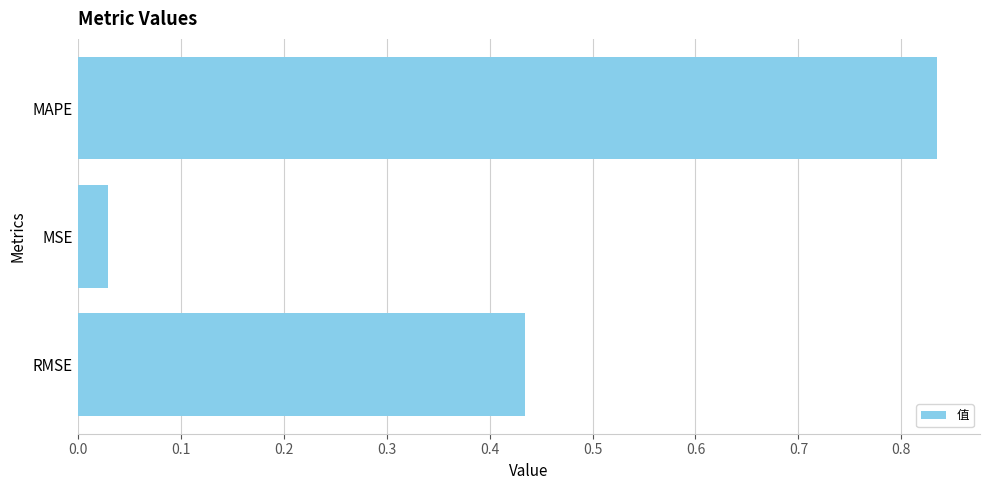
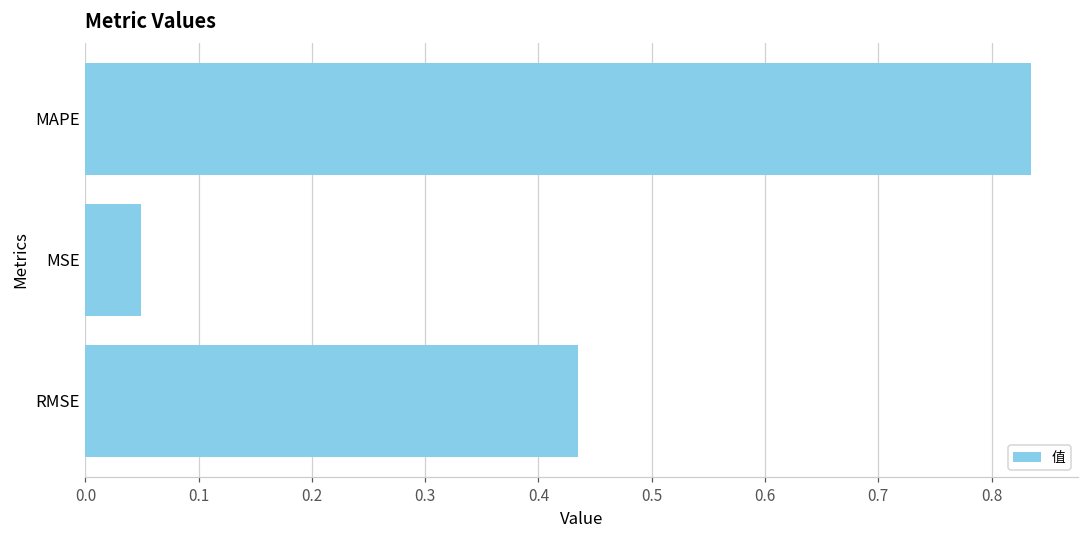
  {
    "MAPE": 0.835,
-   "MSE": 0.029,
+   "MSE": 0.049,
    "RMSE": 0.435
  }
